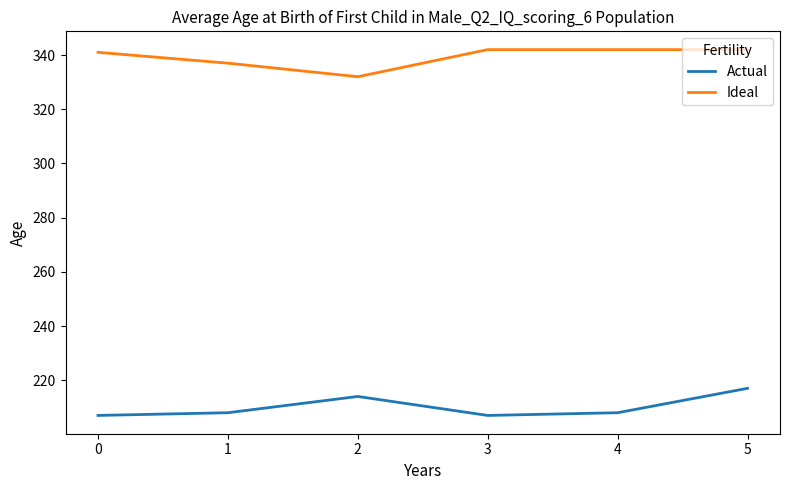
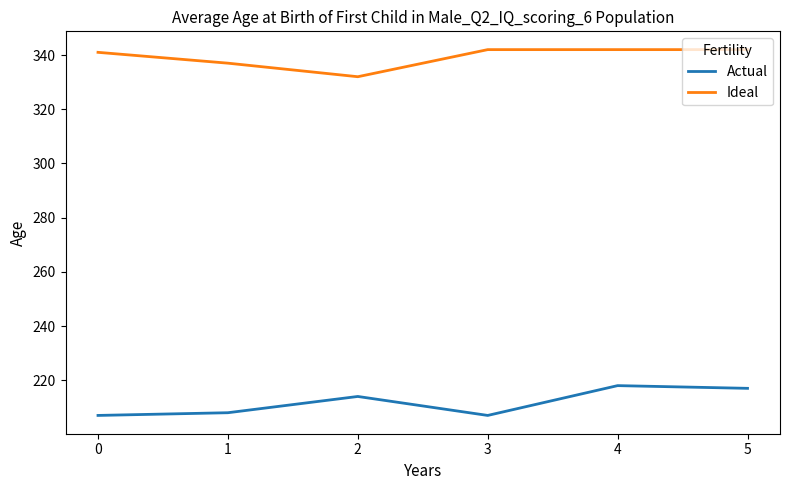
  {
    "Actual": {
      "0": 207,
      "1": 208,
      "2": 214,
      "3": 207,
-     "4": 208,
+     "4": 218,
      "5": 217
    },
    "Ideal": {
      "0": 341,
      "1": 337,
      "2": 332,
      "3": 342,
      "4": 342
    }
  }
